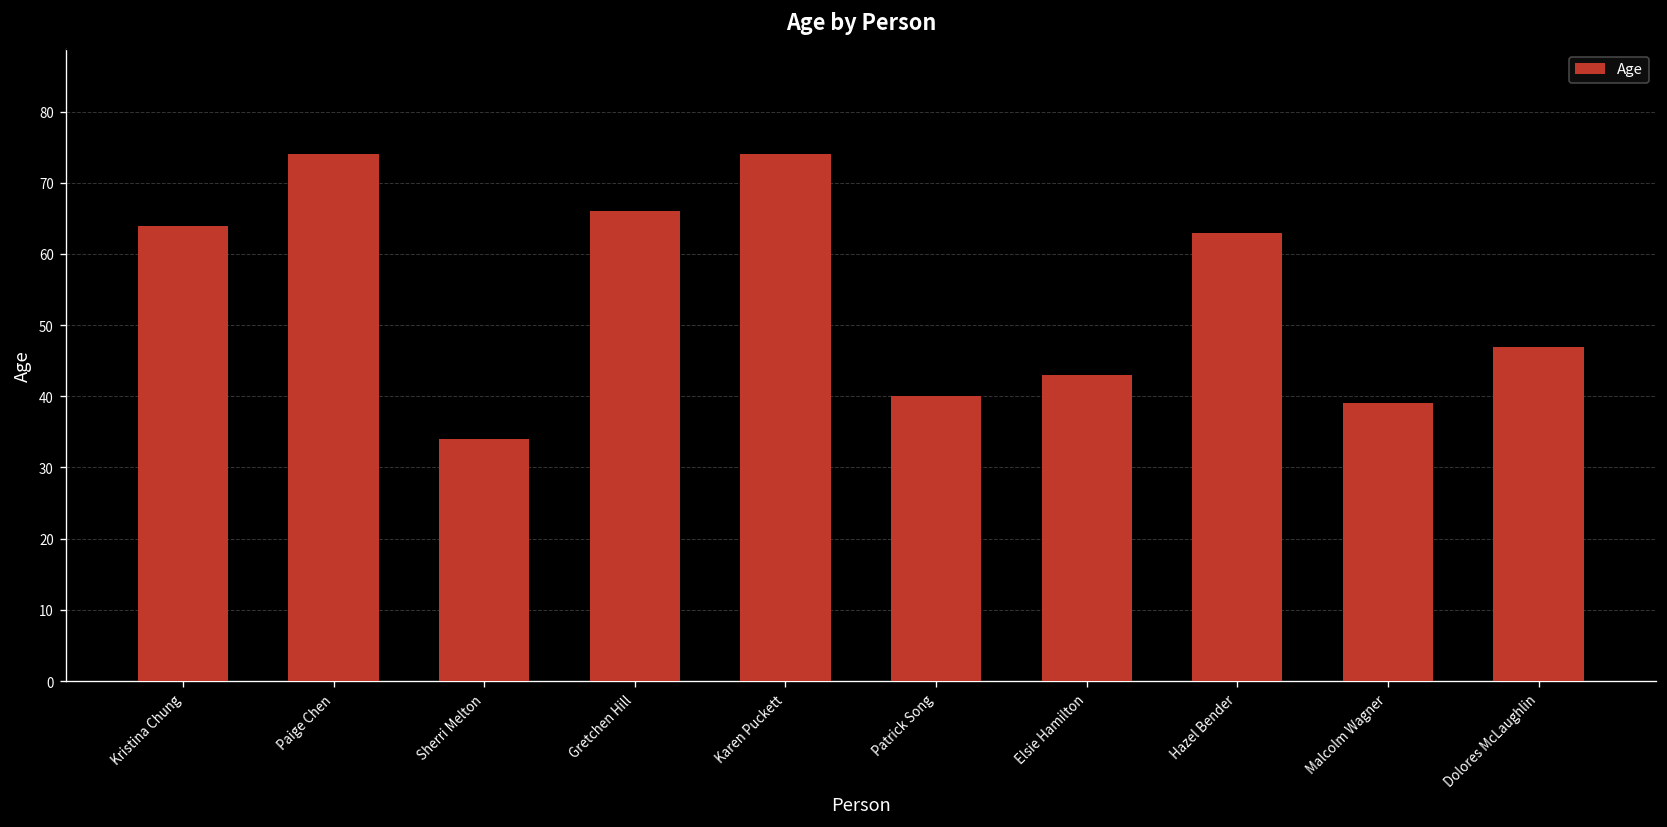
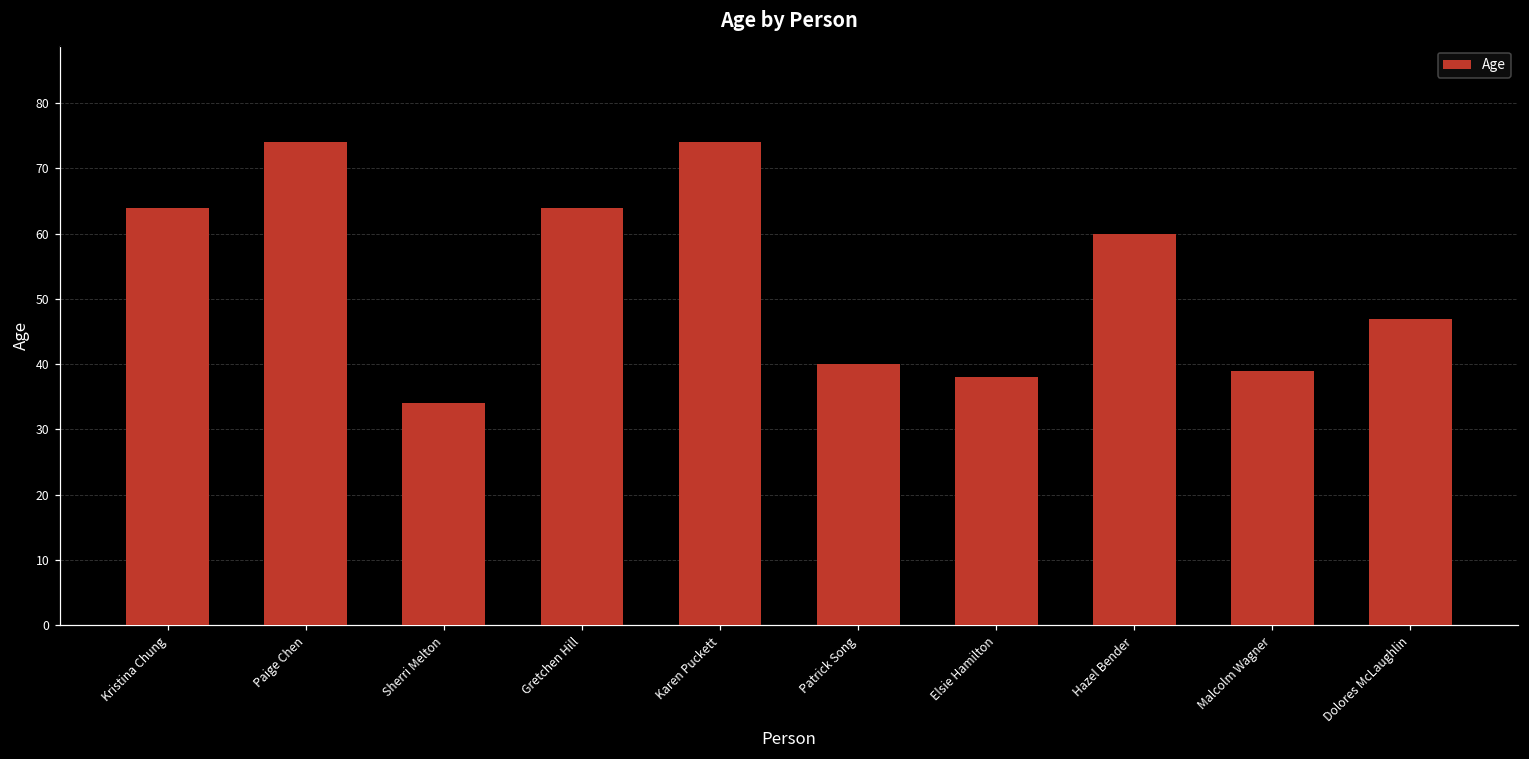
  {
    "Kristina Chung": 64,
    "Paige Chen": 74,
    "Sherri Melton": 34,
-   "Gretchen Hill": 66,
+   "Gretchen Hill": 64,
    "Karen Puckett": 74,
    "Patrick Song": 40,
-   "Elsie Hamilton": 43,
-   "Hazel Bender": 63,
+   "Elsie Hamilton": 38,
+   "Hazel Bender": 60,
    "Malcolm Wagner": 39,
    "Dolores McLaughlin": 47
  }
